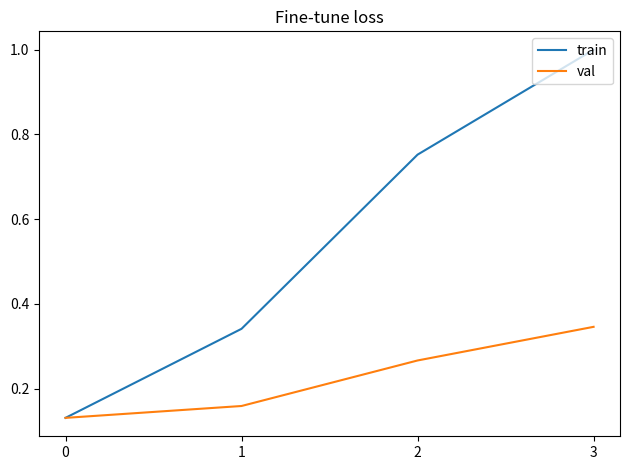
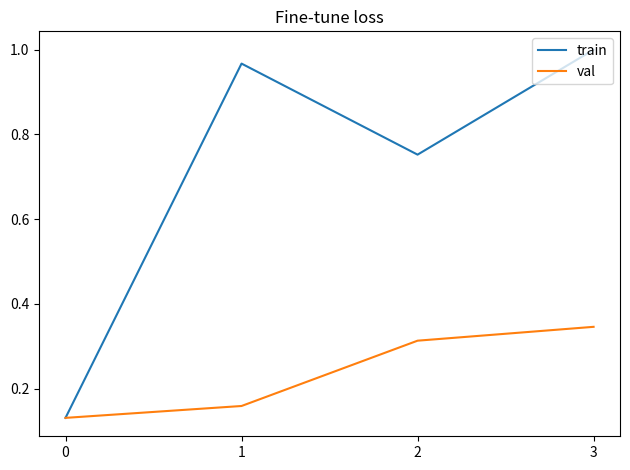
  {
    "train": {
-     "1": 0.34,
+     "1": 0.97,
      "2": 0.75
    },
    "val": {
      "1": 0.16,
-     "2": 0.27,
+     "2": 0.31,
      "3": 0.35
    }
  }
